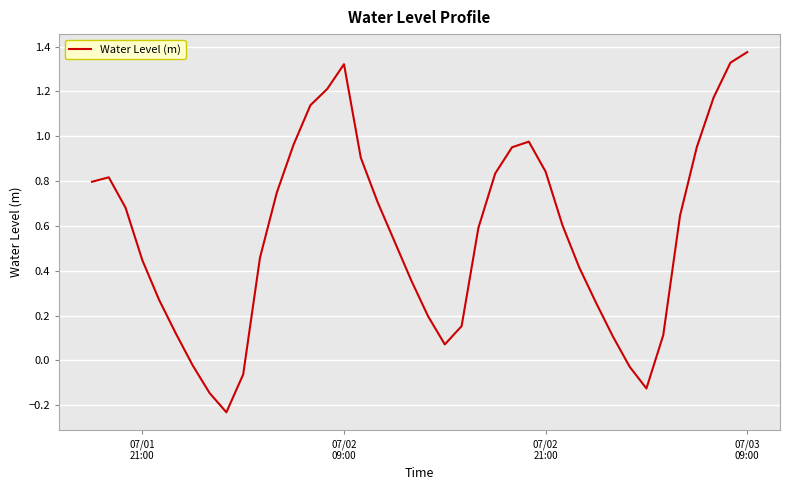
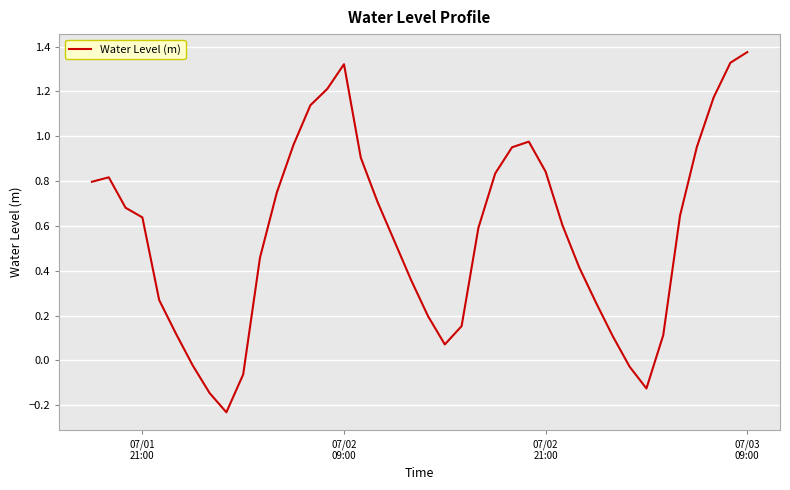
  {
-   "07/01 21:00": 0.45,
+   "07/01 21:00": 0.64,
    "07/02 09:00": 1.32,
    "07/02 21:00": 0.84,
    "07/03 09:00": 1.38
  }
